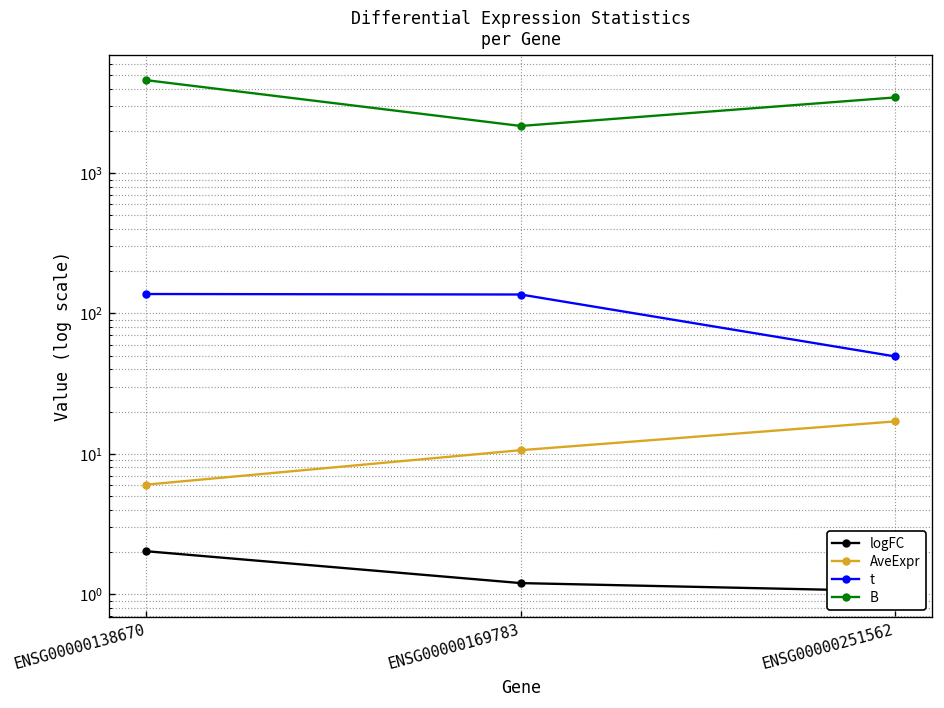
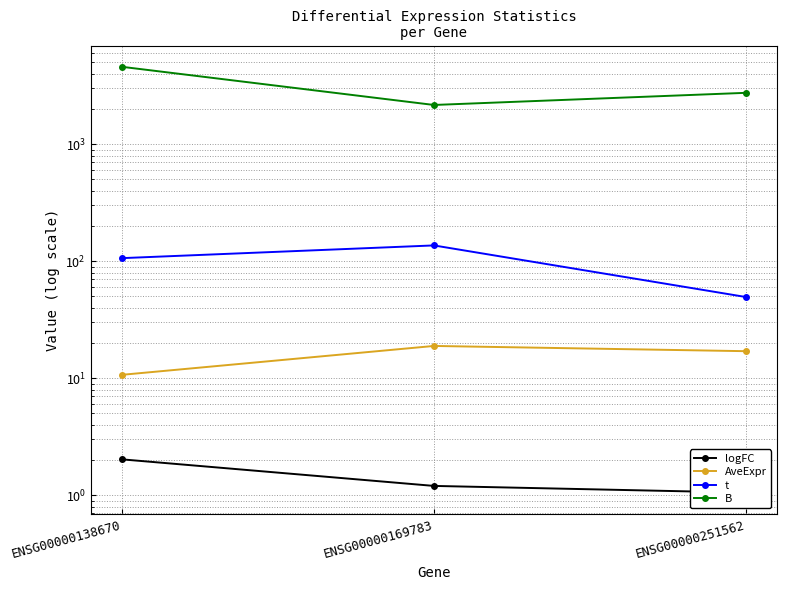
  {
    "logFC": {
      "ENSG00000138670": 2,
      "ENSG00000169783": 1.2
    },
    "AveExpr": {
-     "ENSG00000138670": 6,
-     "ENSG00000169783": 11,
+     "ENSG00000138670": 11,
+     "ENSG00000169783": 19,
      "ENSG00000251562": 17
    },
    "t": {
-     "ENSG00000138670": 140,
+     "ENSG00000138670": 110,
      "ENSG00000169783": 140,
      "ENSG00000251562": 49
    },
    "B": {
      "ENSG00000138670": 4600,
      "ENSG00000169783": 2200,
-     "ENSG00000251562": 3500
+     "ENSG00000251562": 2800
    }
  }
